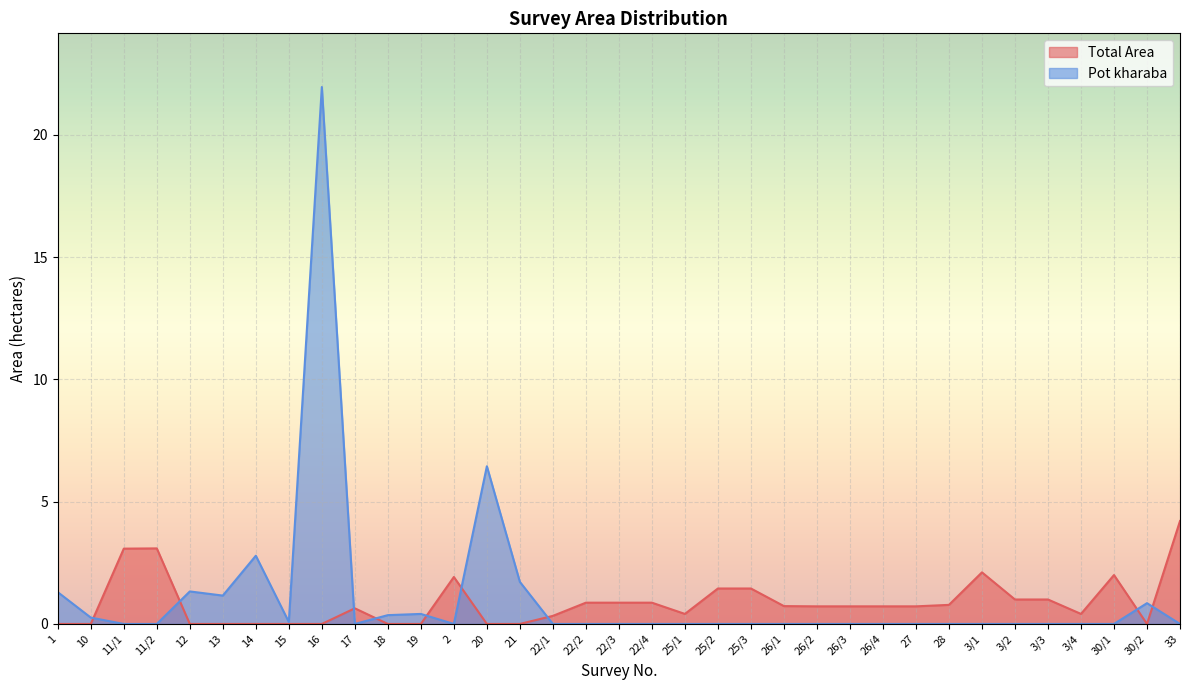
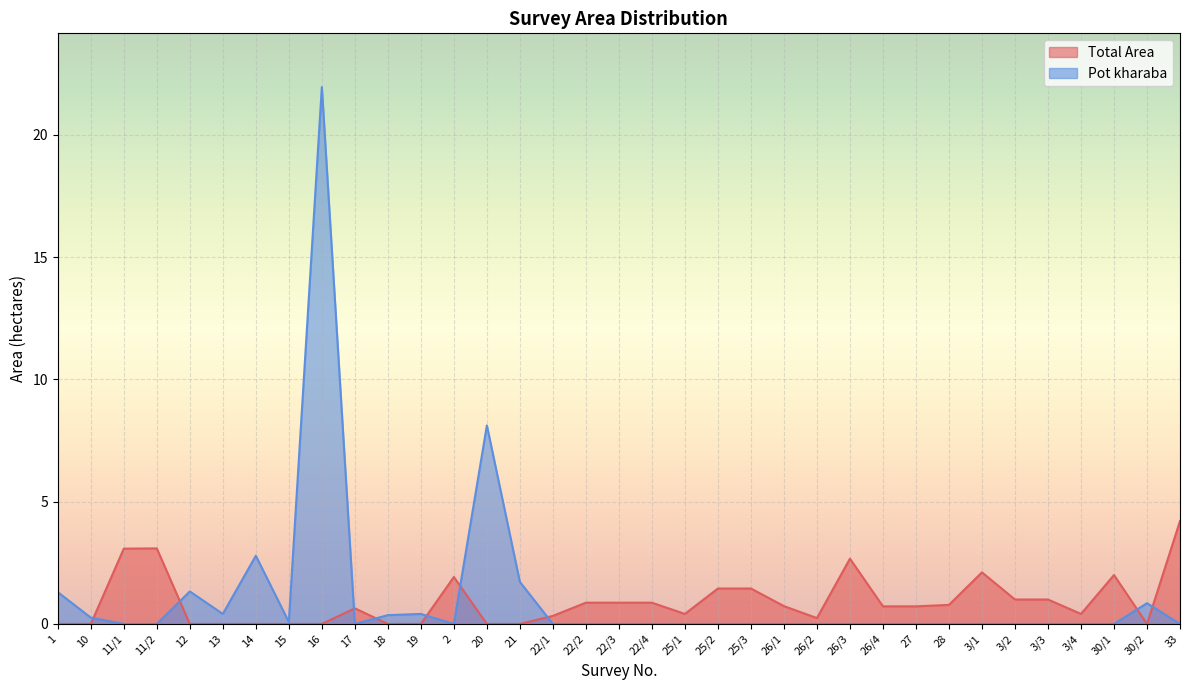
  {
    "Total Area": {
      "1": 0.0,
      "10": 0.0,
      "11/1": 3.1,
      "11/2": 3.1,
      "12": 0.0,
      "13": 0.0,
      "14": 0.0,
      "16": 0.0,
      "17": 0.6,
      "18": 0.0,
      "19": 0.0,
      "2": 1.9,
      "20": 0.0,
      "21": 0.0,
      "22/1": 0.3,
      "22/2": 0.9,
      "22/3": 0.9,
      "22/4": 0.9,
      "25/1": 0.4,
      "25/2": 1.5,
      "25/3": 1.5,
      "26/1": 0.7,
-     "26/2": 0.7,
-     "26/3": 0.7,
+     "26/2": 0.2,
+     "26/3": 2.7,
      "26/4": 0.7,
      "27": 0.7,
      "28": 0.8,
      "3/1": 2.1,
      "3/2": 1.0,
      "3/3": 1.0,
      "3/4": 0.4,
      "30/1": 2.0,
      "30/2": 0.0,
      "33": 4.2
    },
    "Pot kharaba": {
      "1": 1.3,
      "10": 0.3,
      "11/1": 0.0,
      "11/2": 0.0,
      "12": 1.3,
-     "13": 1.2,
+     "13": 0.4,
      "14": 2.8,
      "16": 22.0,
      "17": 0.0,
      "18": 0.4,
      "19": 0.4,
      "2": 0.0,
-     "20": 6.5,
+     "20": 8.1,
      "21": 1.7,
      "22/1": 0.0,
      "22/2": 0.0,
      "22/3": 0.0,
      "22/4": 0.0,
      "25/1": 0.0,
      "25/2": 0.0,
      "25/3": 0.0,
      "26/1": 0.0,
      "26/2": 0.0,
      "26/3": 0.0,
      "26/4": 0.0,
      "27": 0.0,
      "28": 0.0,
      "3/1": 0.0,
      "3/2": 0.0,
      "3/3": 0.0,
      "3/4": 0.0,
      "30/1": 0.0,
      "30/2": 0.9,
      "33": 0.0
    }
  }
